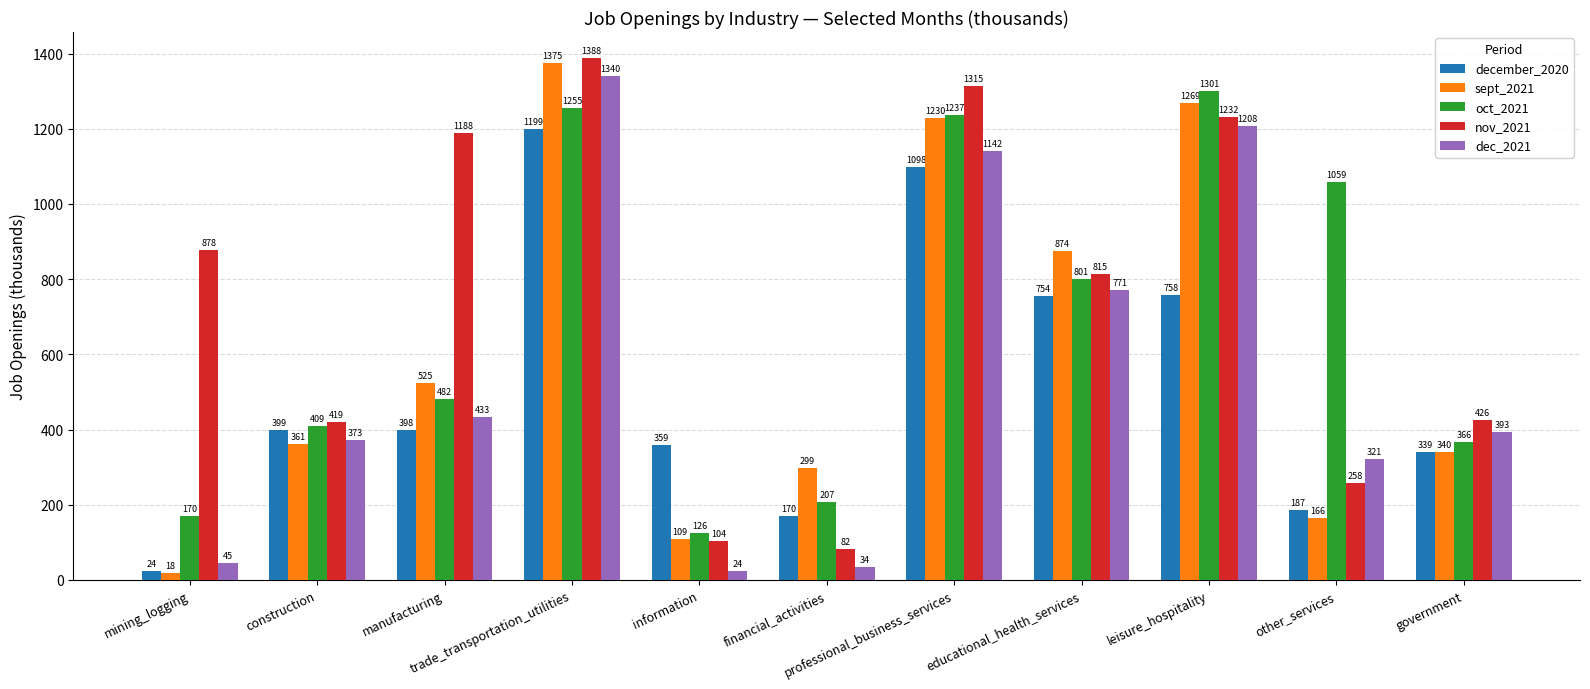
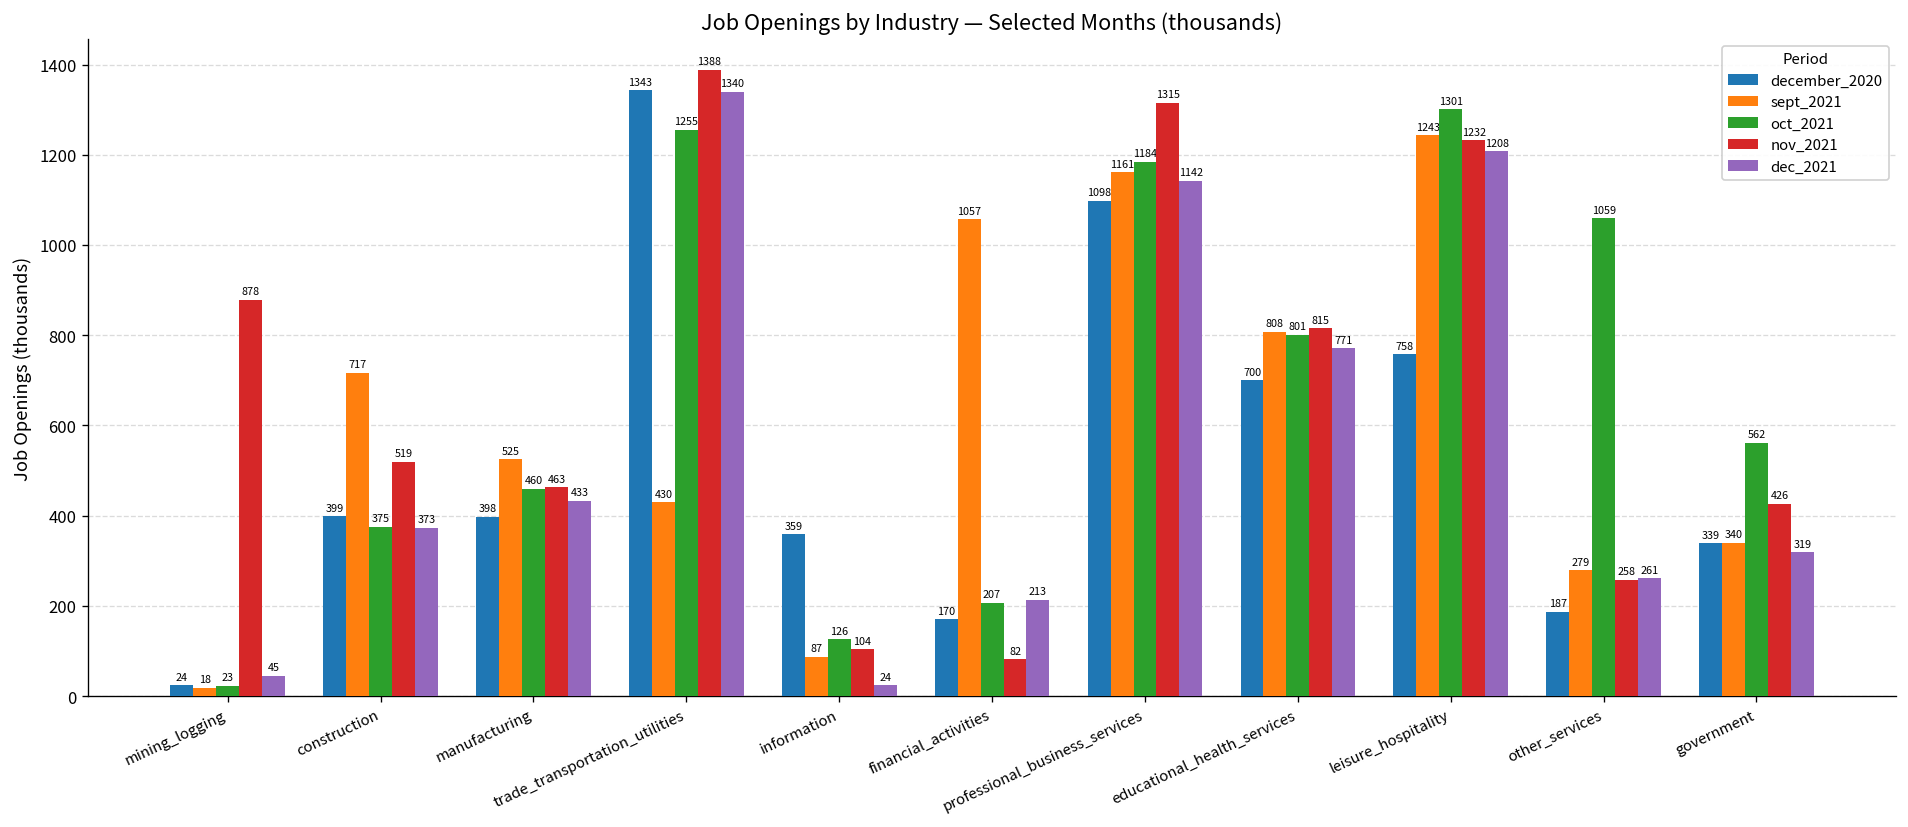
  {
    "december_2020": {
      "mining_logging": 24,
      "construction": 399,
      "manufacturing": 398,
-     "trade_transportation_utilities": 1199,
+     "trade_transportation_utilities": 1343,
      "information": 359,
      "financial_activities": 170,
      "professional_business_services": 1098,
-     "educational_health_services": 754,
+     "educational_health_services": 700,
      "leisure_hospitality": 758,
      "other_services": 187,
      "government": 339
    },
    "sept_2021": {
      "mining_logging": 18,
-     "construction": 361,
+     "construction": 717,
      "manufacturing": 525,
-     "trade_transportation_utilities": 1375,
-     "information": 109,
-     "financial_activities": 299,
-     "professional_business_services": 1230,
-     "educational_health_services": 874,
-     "leisure_hospitality": 1269,
-     "other_services": 166,
+     "trade_transportation_utilities": 430,
+     "information": 87,
+     "financial_activities": 1057,
+     "professional_business_services": 1161,
+     "educational_health_services": 808,
+     "leisure_hospitality": 1243,
+     "other_services": 279,
      "government": 340
    },
    "oct_2021": {
-     "mining_logging": 170,
-     "construction": 409,
-     "manufacturing": 482,
+     "mining_logging": 23,
+     "construction": 375,
+     "manufacturing": 460,
      "trade_transportation_utilities": 1255,
      "information": 126,
      "financial_activities": 207,
-     "professional_business_services": 1237,
+     "professional_business_services": 1184,
      "educational_health_services": 801,
      "leisure_hospitality": 1301,
      "other_services": 1059,
-     "government": 366
+     "government": 562
    },
    "nov_2021": {
      "mining_logging": 878,
-     "construction": 419,
-     "manufacturing": 1188,
+     "construction": 519,
+     "manufacturing": 463,
      "trade_transportation_utilities": 1388,
      "information": 104,
      "financial_activities": 82,
      "professional_business_services": 1315,
      "educational_health_services": 815,
      "leisure_hospitality": 1232,
      "other_services": 258,
      "government": 426
    },
    "dec_2021": {
      "mining_logging": 45,
      "construction": 373,
      "manufacturing": 433,
      "trade_transportation_utilities": 1340,
      "information": 24,
-     "financial_activities": 34,
+     "financial_activities": 213,
      "professional_business_services": 1142,
      "educational_health_services": 771,
      "leisure_hospitality": 1208,
-     "other_services": 321,
-     "government": 393
+     "other_services": 261,
+     "government": 319
    }
  }
